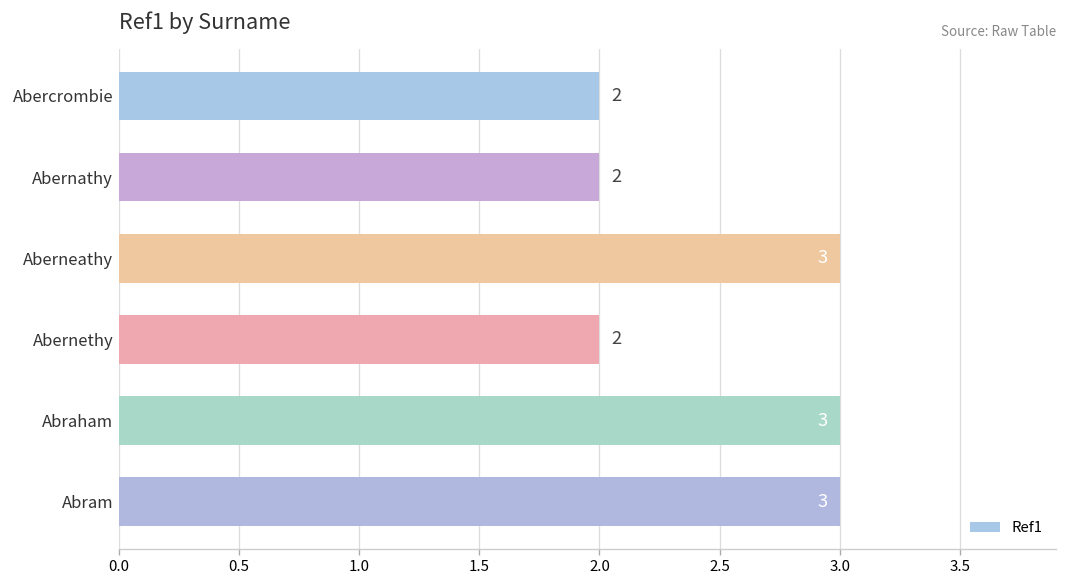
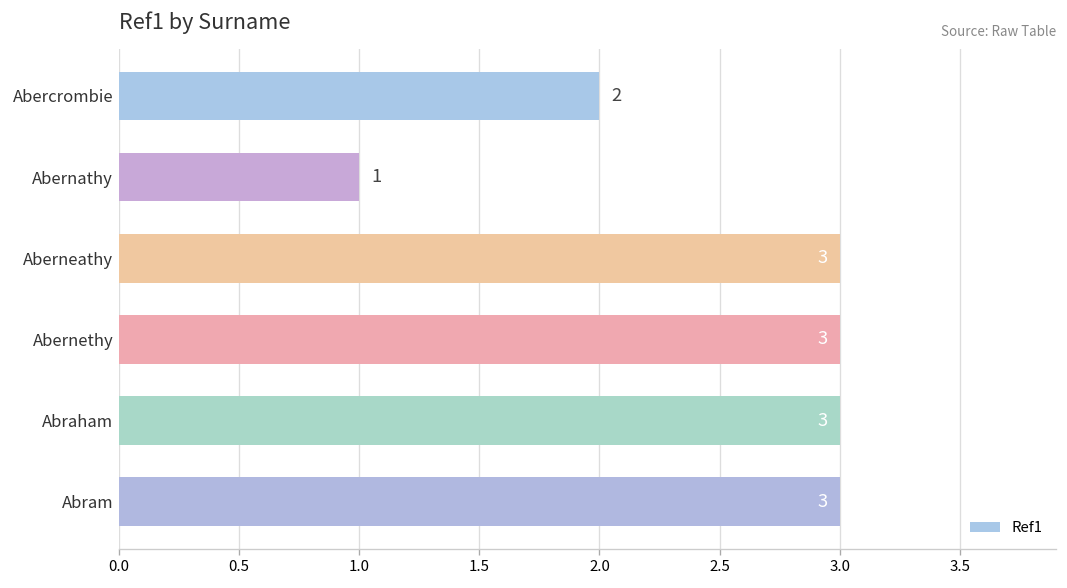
  {
    "Abercrombie": 2,
-   "Abernathy": 2,
+   "Abernathy": 1,
    "Aberneathy": 3,
-   "Abernethy": 2,
+   "Abernethy": 3,
    "Abraham": 3,
    "Abram": 3
  }
